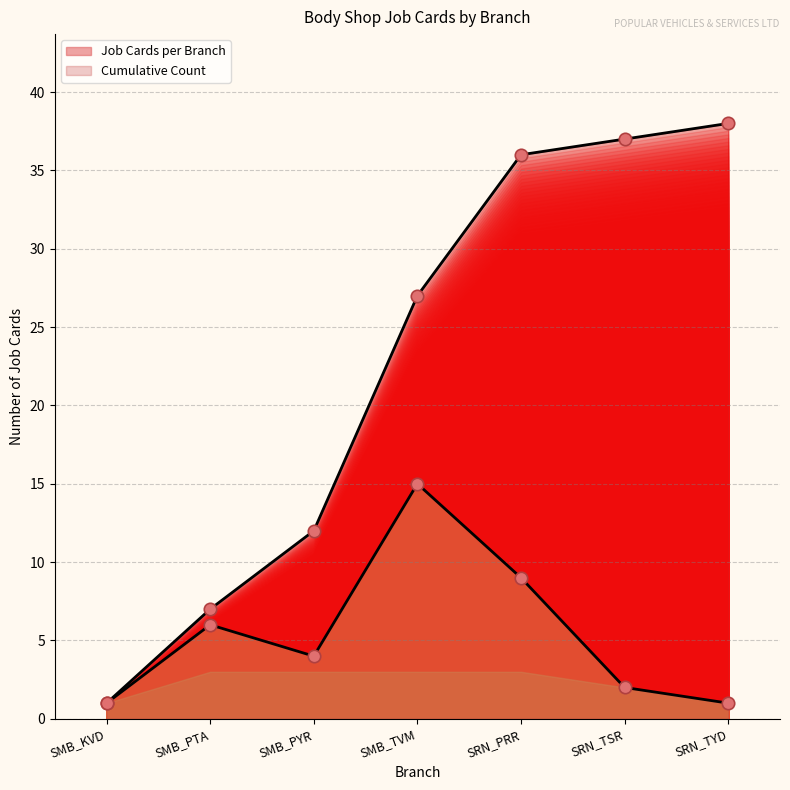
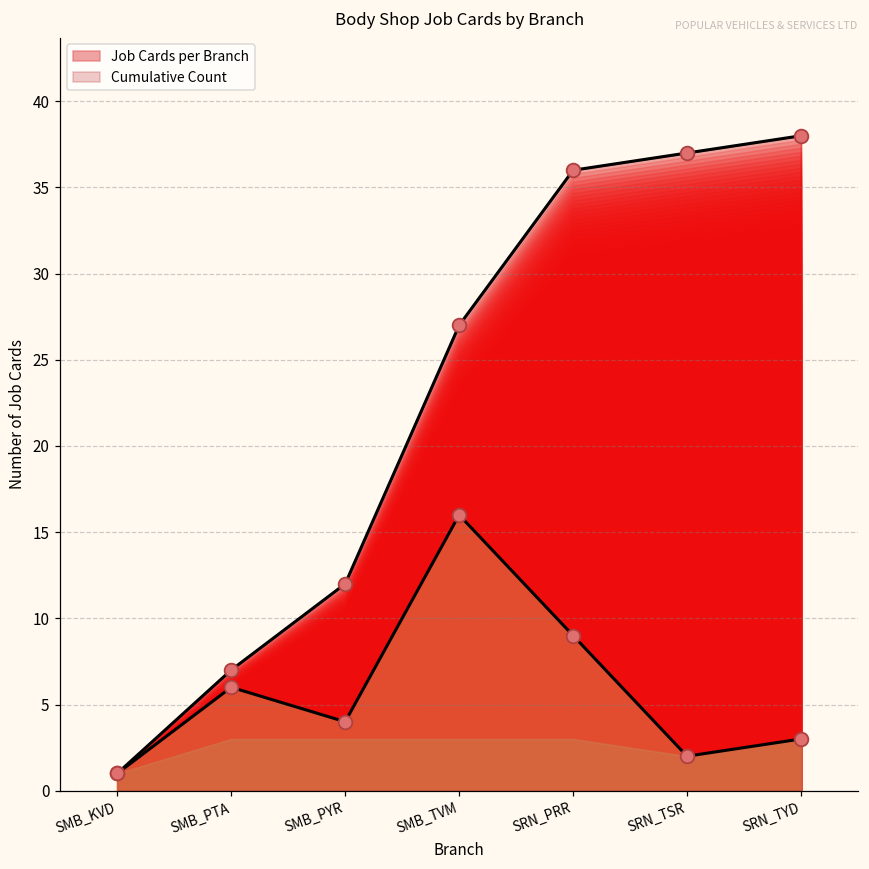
  {
    "Job Cards per Branch": {
      "SMB_PYR": 4,
-     "SMB_TVM": 15,
+     "SMB_TVM": 16,
      "SRN_PRR": 9,
-     "SRN_TYD": 1
+     "SRN_TYD": 3
    }
  }
